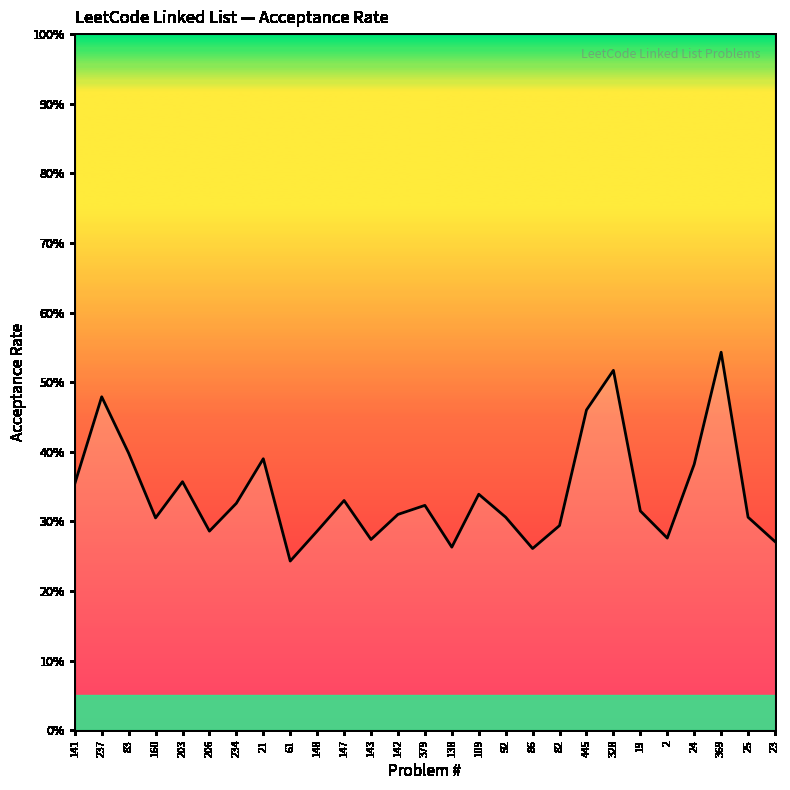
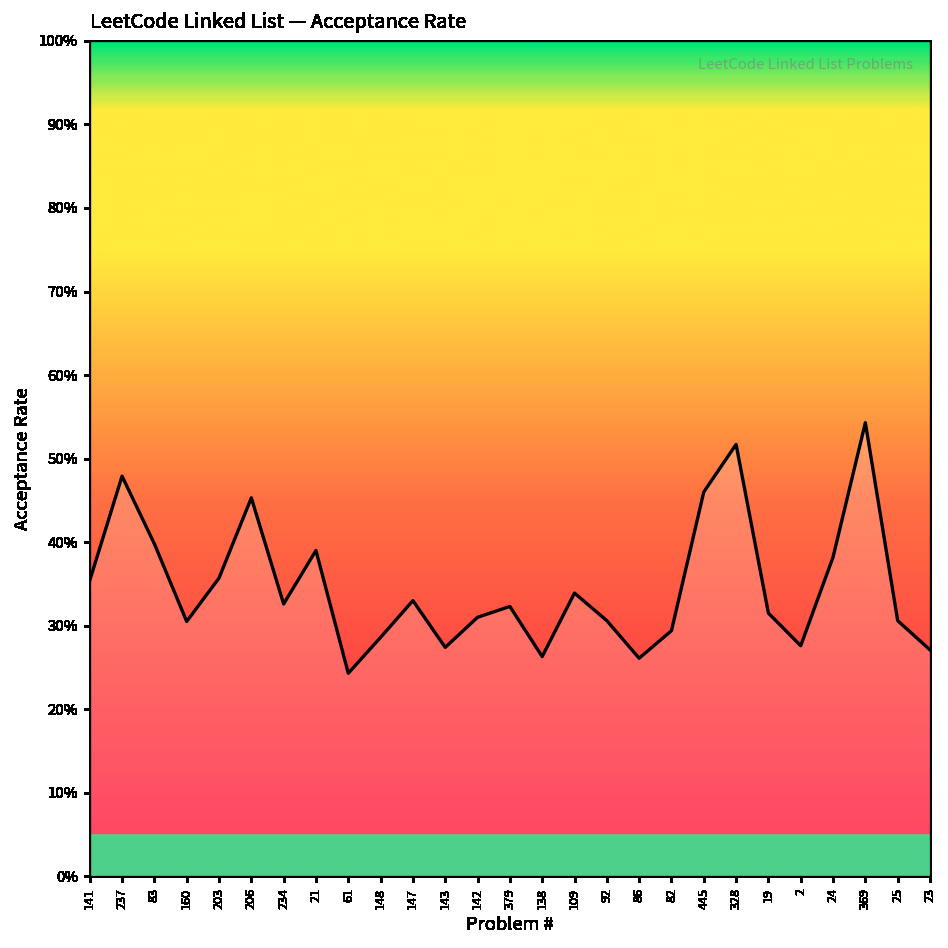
  {
    "141": "35%",
    "237": "48%",
    "83": "40%",
    "160": "31%",
    "203": "36%",
-   "206": "29%",
+   "206": "45%",
    "234": "33%",
    "21": "39%",
    "61": "24%",
    "148": "29%",
    "147": "33%",
    "143": "27%",
    "142": "31%",
    "379": "32%",
    "138": "26%",
    "109": "34%",
    "92": "31%",
    "86": "26%",
    "82": "29%",
    "445": "46%",
    "328": "52%",
    "19": "32%",
    "2": "28%",
    "24": "38%",
    "369": "54%",
    "25": "31%",
    "23": "27%"
  }
